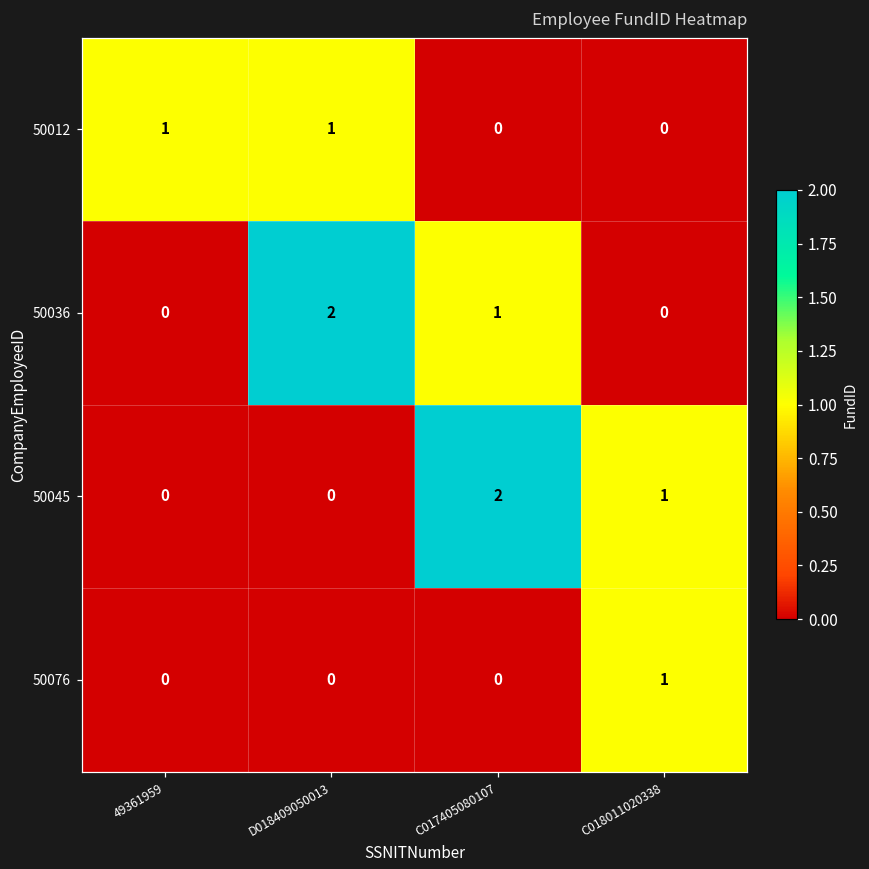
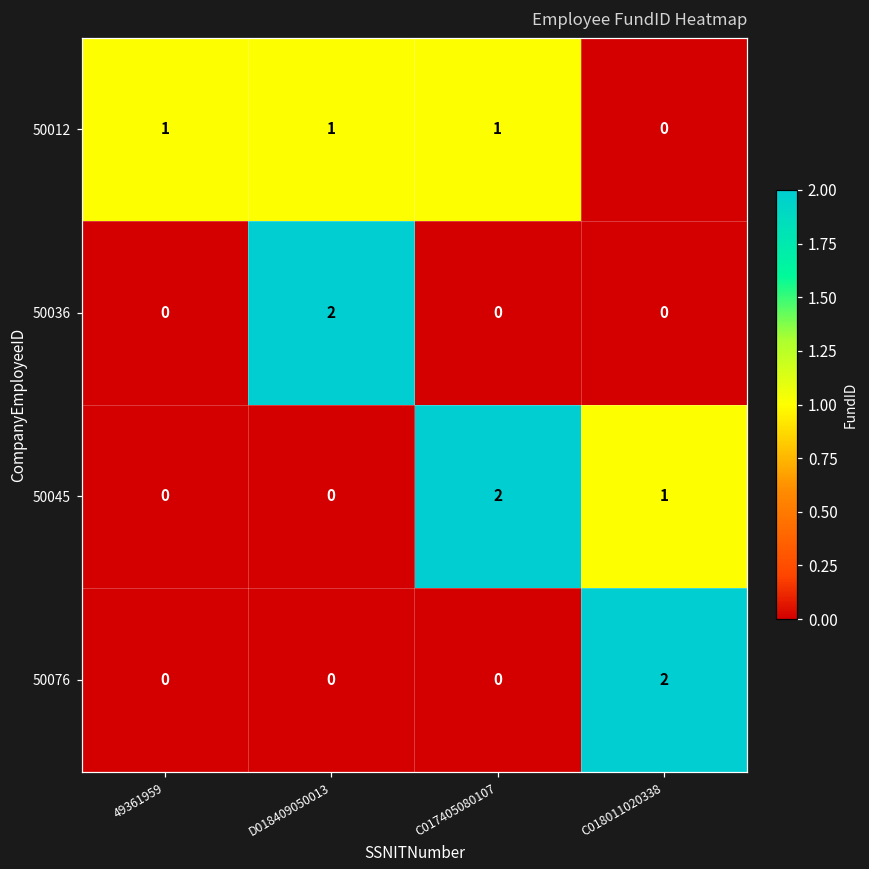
  {
    "50012": {
      "49361959": 1,
      "D018409050013": 1,
-     "C017405080107": 0,
+     "C017405080107": 1,
      "C018011020338": 0
    },
    "50036": {
      "49361959": 0,
      "D018409050013": 2,
-     "C017405080107": 1,
+     "C017405080107": 0,
      "C018011020338": 0
    },
    "50045": {
      "49361959": 0,
      "D018409050013": 0,
      "C017405080107": 2,
      "C018011020338": 1
    },
    "50076": {
      "49361959": 0,
      "D018409050013": 0,
      "C017405080107": 0,
-     "C018011020338": 1
+     "C018011020338": 2
    }
  }
